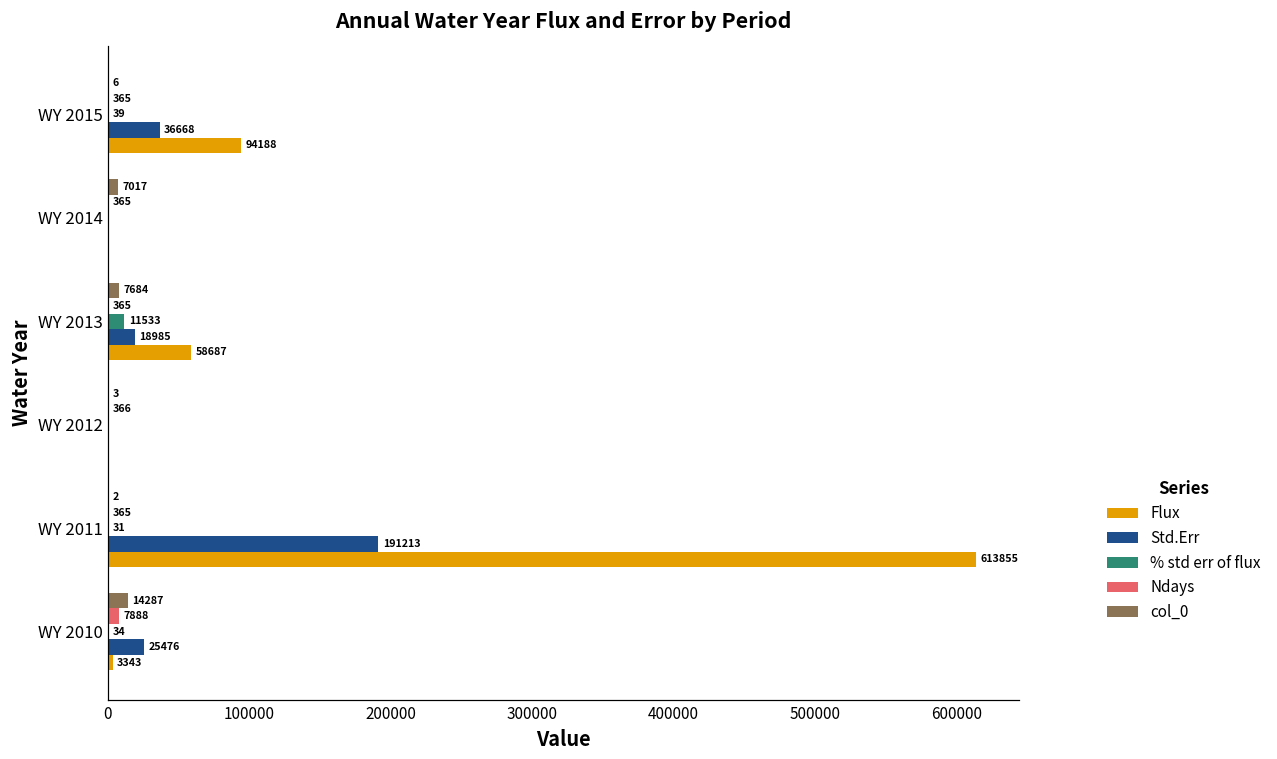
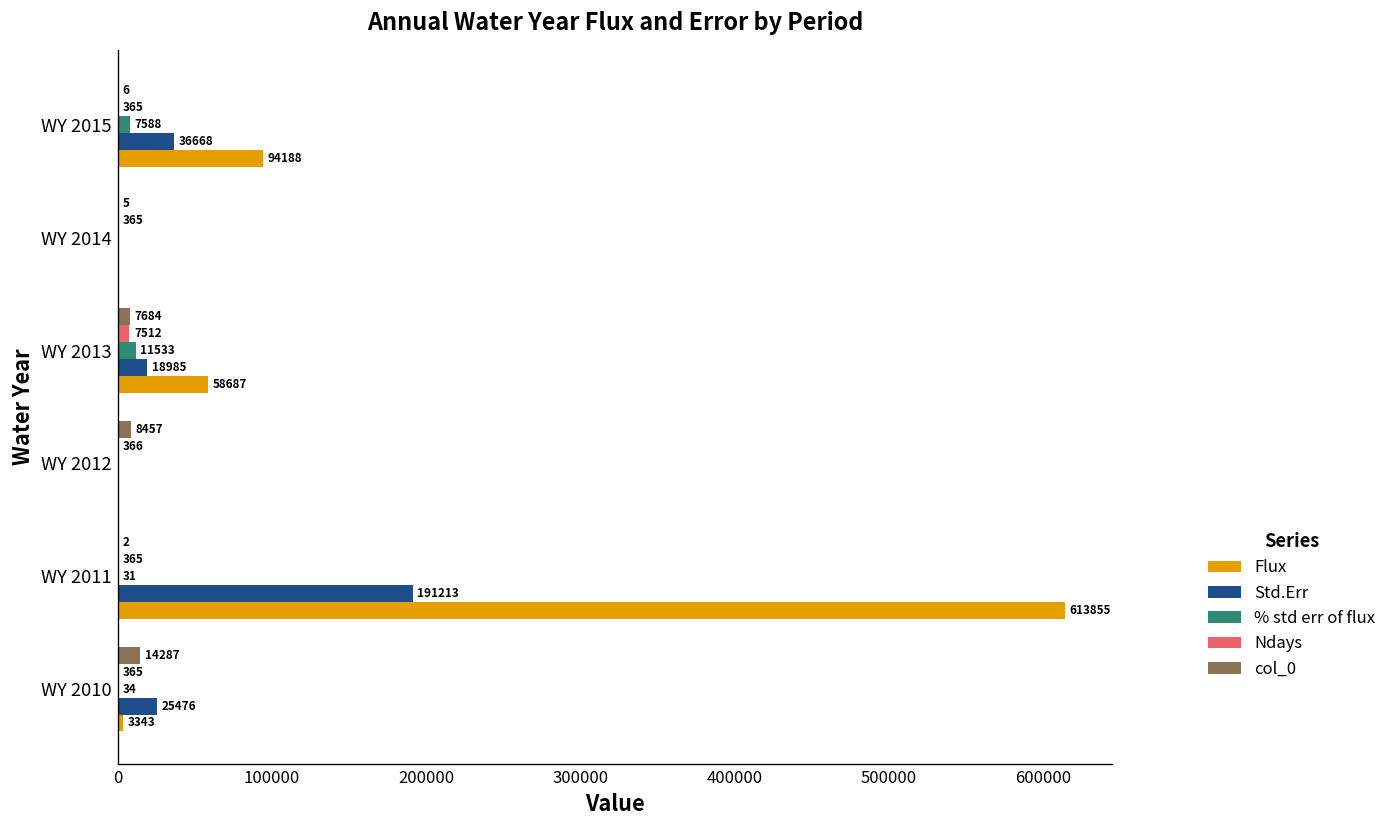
  {
    "Flux": {
      "WY 2015": 94188,
      "WY 2013": 58687,
      "WY 2011": 613855,
      "WY 2010": 3343
    },
    "Std.Err": {
      "WY 2015": 36668,
      "WY 2013": 18985,
      "WY 2011": 191213,
      "WY 2010": 25476
    },
    "% std err of flux": {
-     "WY 2015": 39,
+     "WY 2015": 7588,
      "WY 2013": 11533,
      "WY 2011": 31,
      "WY 2010": 34
    },
    "Ndays": {
      "WY 2015": 365,
      "WY 2014": 365,
-     "WY 2013": 365,
+     "WY 2013": 7512,
      "WY 2012": 366,
      "WY 2011": 365,
-     "WY 2010": 7888
+     "WY 2010": 365
    },
    "col_0": {
      "WY 2015": 6,
-     "WY 2014": 7017,
+     "WY 2014": 5,
      "WY 2013": 7684,
-     "WY 2012": 3,
+     "WY 2012": 8457,
      "WY 2011": 2,
      "WY 2010": 14287
    }
  }
